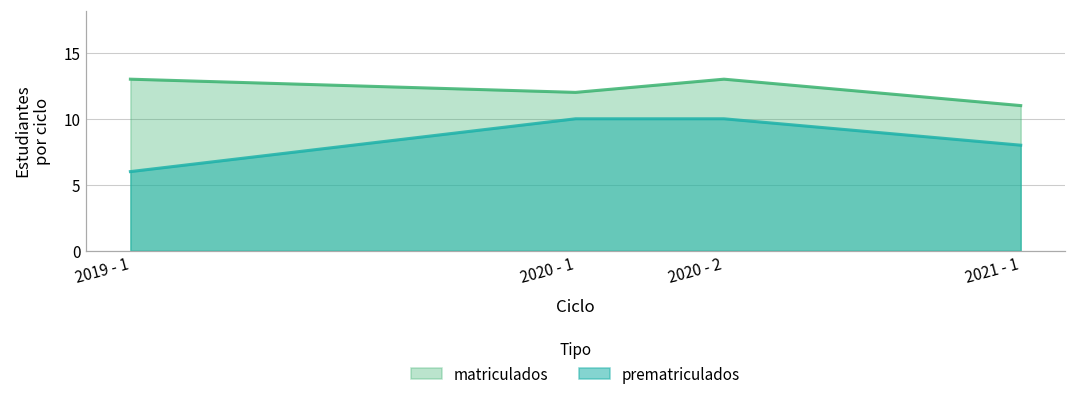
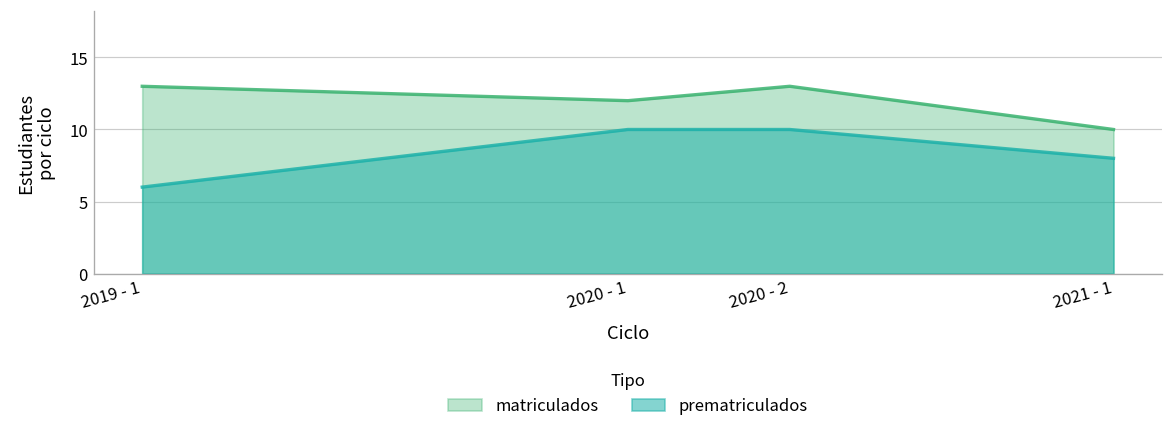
  {
    "matriculados": {
      "2019 - 1": 13,
      "2020 - 1": 12,
      "2020 - 2": 13,
-     "2021 - 1": 11
+     "2021 - 1": 10
    },
    "prematriculados": {
      "2019 - 1": 6,
      "2020 - 1": 10,
      "2020 - 2": 10,
      "2021 - 1": 8
    }
  }
